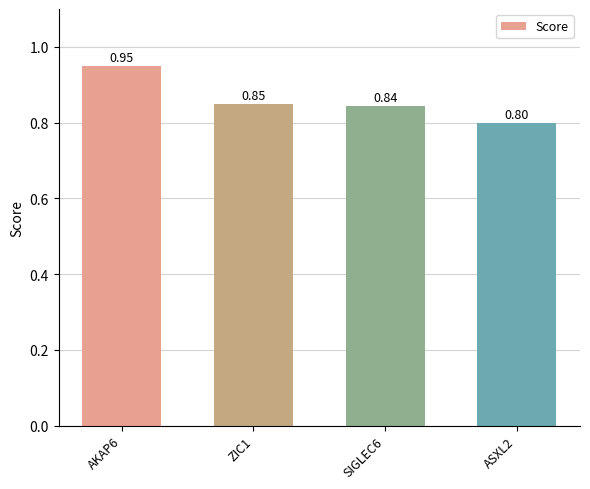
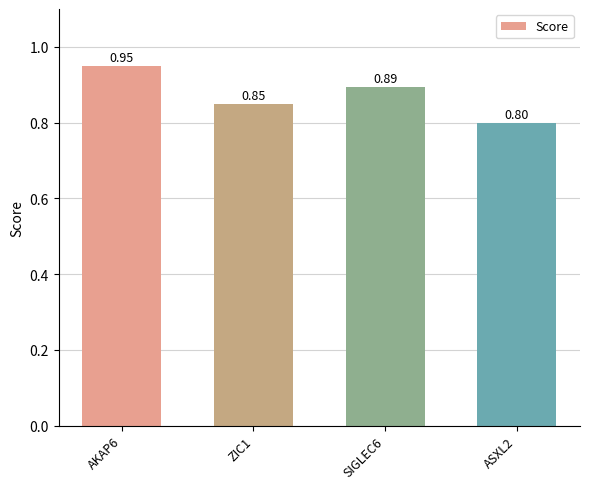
  {
    "AKAP6": 0.95,
    "ZIC1": 0.85,
-   "SIGLEC6": 0.84,
+   "SIGLEC6": 0.89,
    "ASXL2": 0.80
  }
